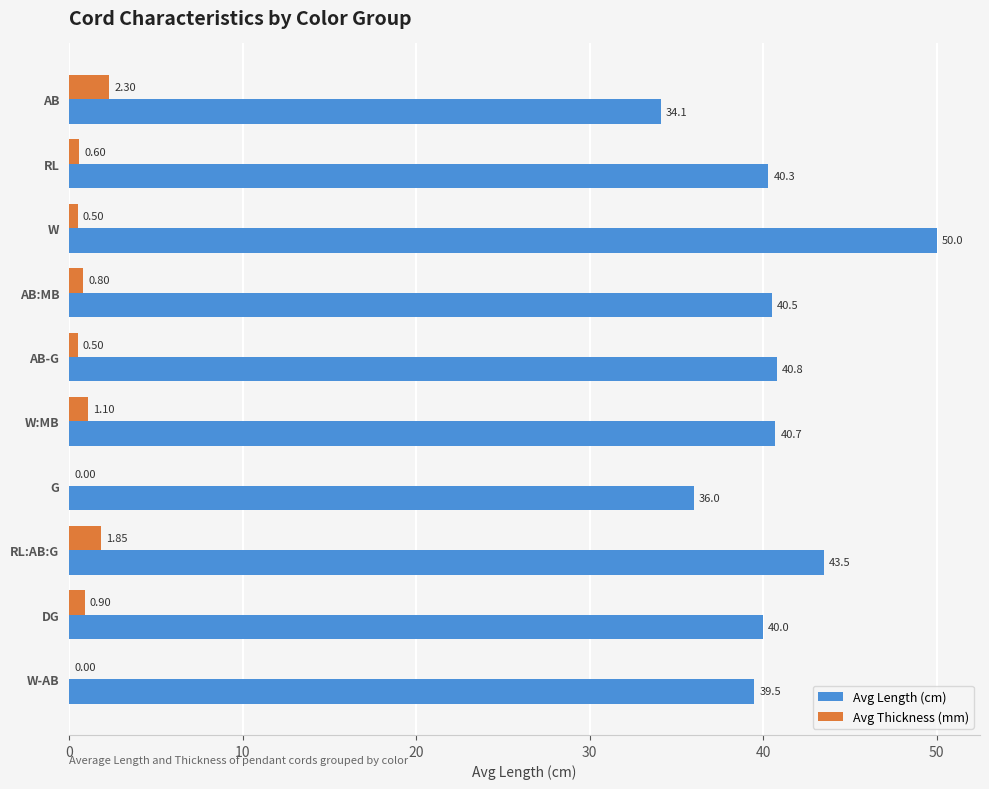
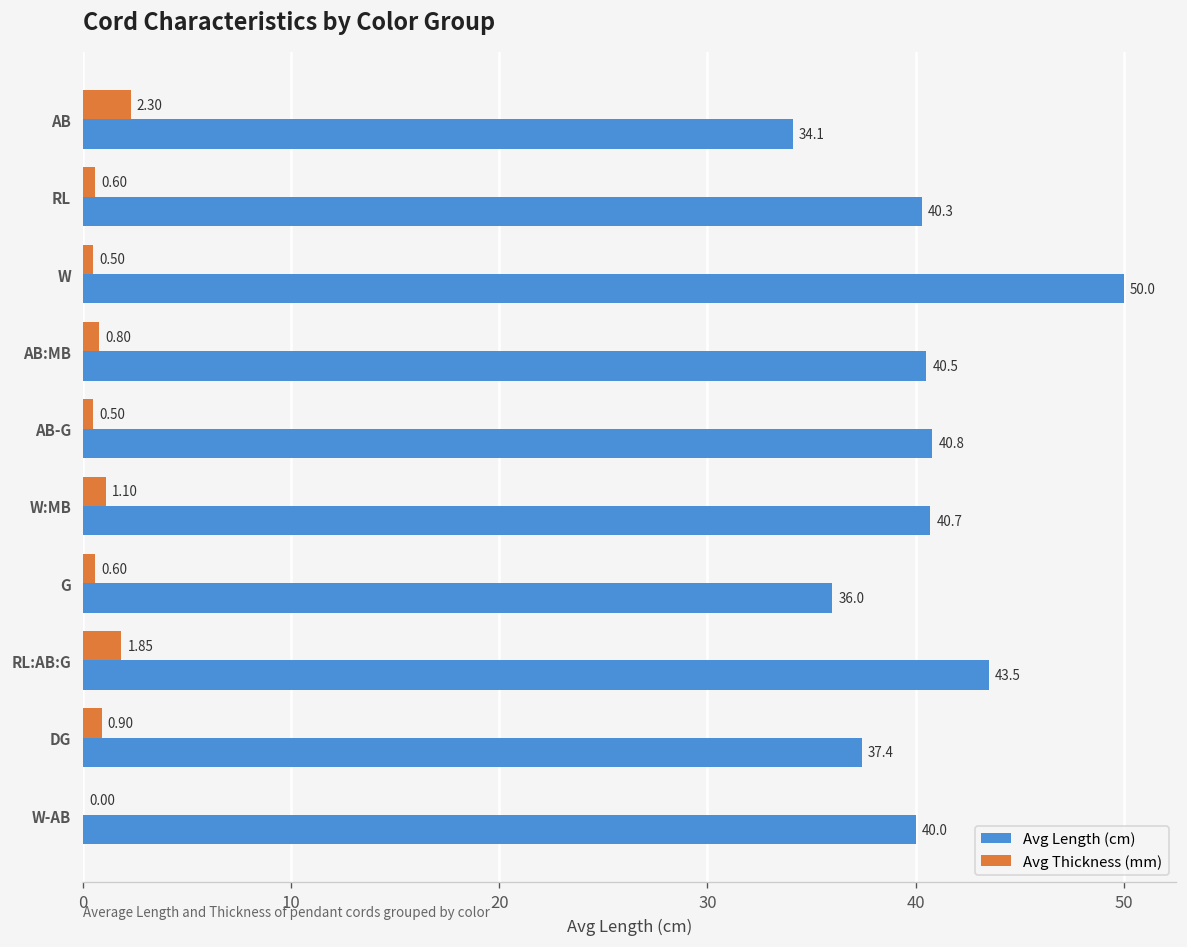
  {
    "Avg Length (cm)": {
      "AB": 34.1,
      "RL": 40.3,
      "W": 50.0,
      "AB:MB": 40.5,
      "AB-G": 40.8,
      "W:MB": 40.7,
      "G": 36.0,
      "RL:AB:G": 43.5,
-     "DG": 40.0,
-     "W-AB": 39.5
+     "DG": 37.4,
+     "W-AB": 40.0
    },
    "Avg Thickness (mm)": {
      "AB": 2.30,
      "RL": 0.60,
      "W": 0.50,
      "AB:MB": 0.80,
      "AB-G": 0.50,
      "W:MB": 1.10,
-     "G": 0.00,
+     "G": 0.60,
      "RL:AB:G": 1.85,
      "DG": 0.90,
      "W-AB": 0.00
    }
  }
